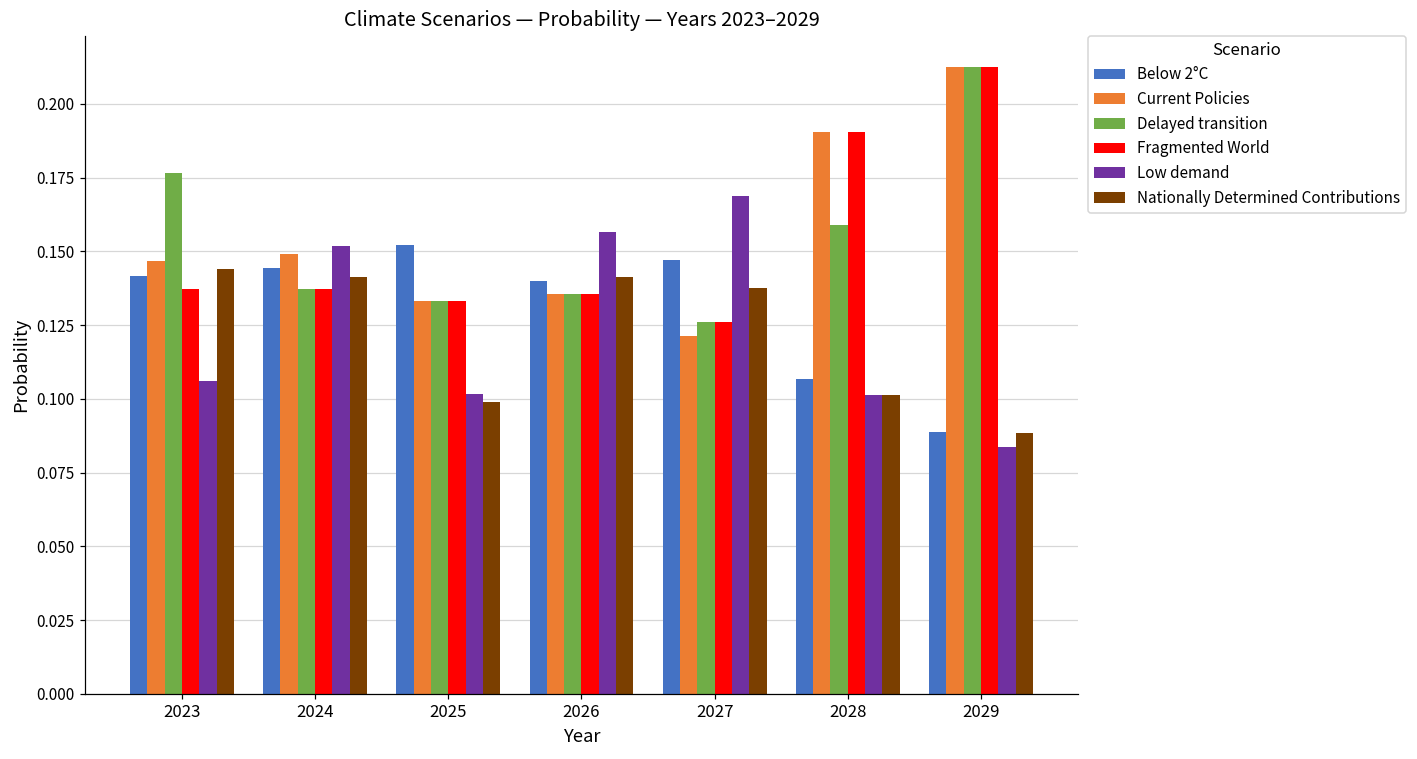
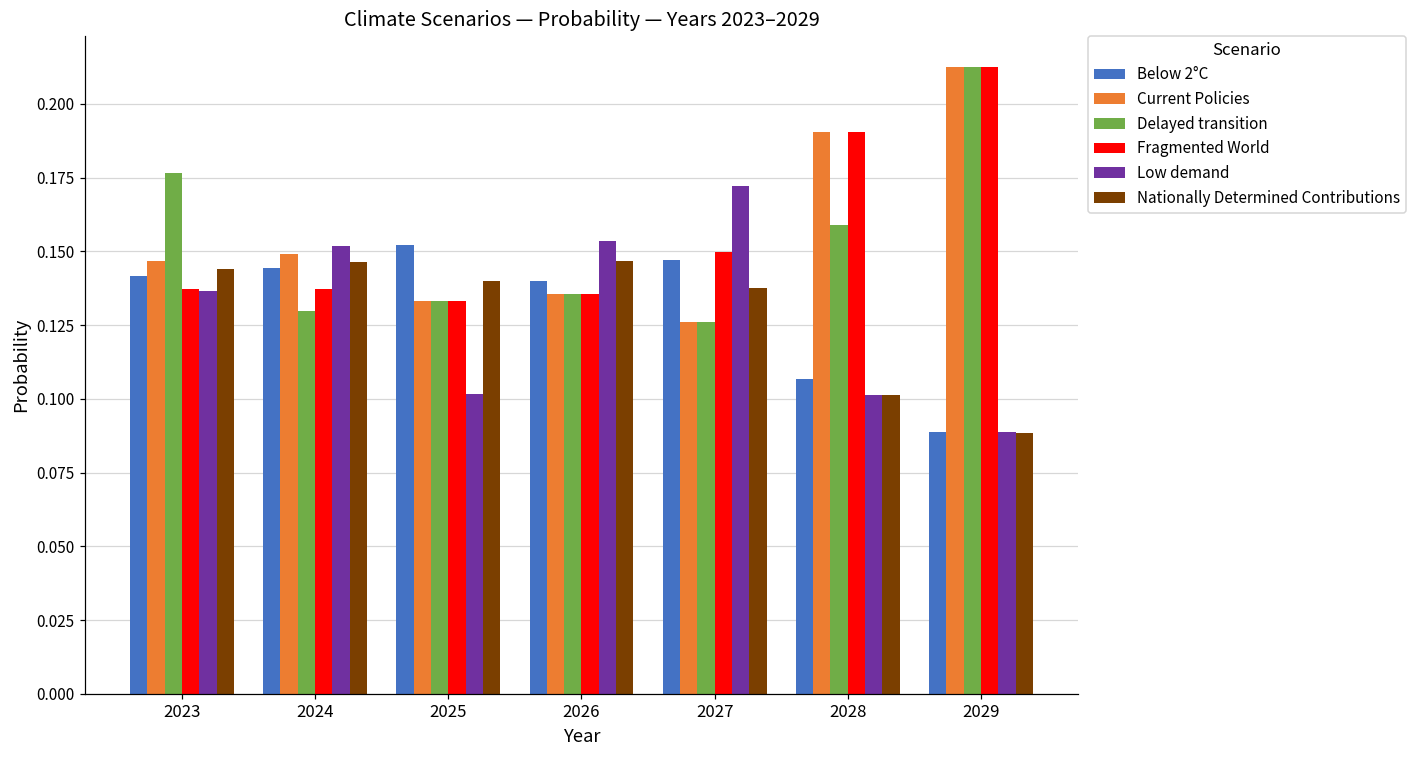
  {
    "Below 2°C": {
      "2023": 0.142,
      "2024": 0.144,
      "2025": 0.152,
      "2026": 0.140,
      "2027": 0.147,
      "2028": 0.107,
      "2029": 0.089
    },
    "Current Policies": {
      "2023": 0.147,
      "2024": 0.149,
      "2025": 0.133,
      "2026": 0.136,
-     "2027": 0.121,
+     "2027": 0.126,
      "2028": 0.191,
      "2029": 0.213
    },
    "Delayed transition": {
      "2023": 0.177,
-     "2024": 0.137,
+     "2024": 0.130,
      "2025": 0.133,
      "2026": 0.136,
      "2027": 0.126,
      "2028": 0.159,
      "2029": 0.213
    },
    "Fragmented World": {
      "2023": 0.137,
      "2024": 0.137,
      "2025": 0.133,
      "2026": 0.136,
-     "2027": 0.126,
+     "2027": 0.150,
      "2028": 0.191,
      "2029": 0.213
    },
    "Low demand": {
-     "2023": 0.106,
+     "2023": 0.137,
      "2024": 0.152,
      "2025": 0.102,
-     "2026": 0.157,
-     "2027": 0.169,
+     "2026": 0.153,
+     "2027": 0.172,
      "2028": 0.101,
-     "2029": 0.084
+     "2029": 0.089
    },
    "Nationally Determined Contributions": {
      "2023": 0.144,
-     "2024": 0.141,
-     "2025": 0.099,
-     "2026": 0.141,
+     "2024": 0.147,
+     "2025": 0.140,
+     "2026": 0.147,
      "2027": 0.138,
      "2028": 0.101,
      "2029": 0.088
    }
  }
